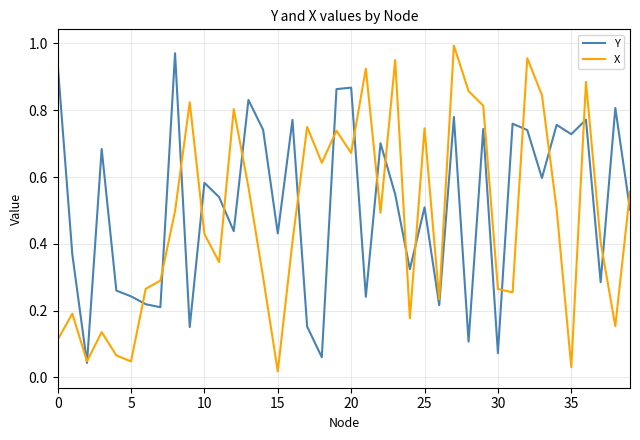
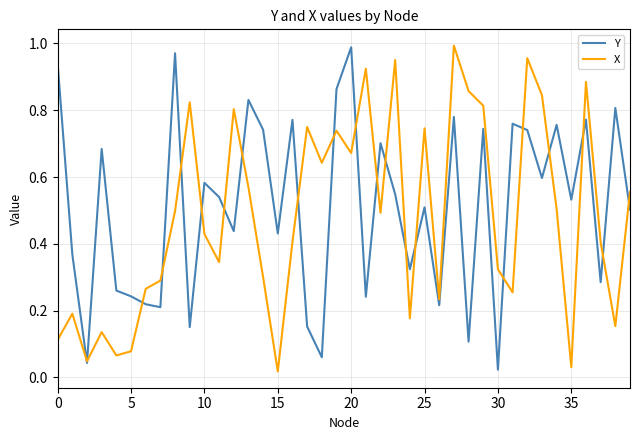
  {
    "Y": {
      "0": 0.94,
      "5": 0.24,
      "10": 0.58,
      "15": 0.43,
-     "20": 0.87,
+     "20": 0.99,
      "25": 0.51,
-     "30": 0.07,
-     "35": 0.73
+     "30": 0.02,
+     "35": 0.53
    },
    "X": {
      "0": 0.11,
-     "5": 0.05,
+     "5": 0.08,
      "10": 0.43,
      "15": 0.02,
      "20": 0.67,
      "25": 0.75,
-     "30": 0.26,
+     "30": 0.32,
      "35": 0.03
    }
  }
